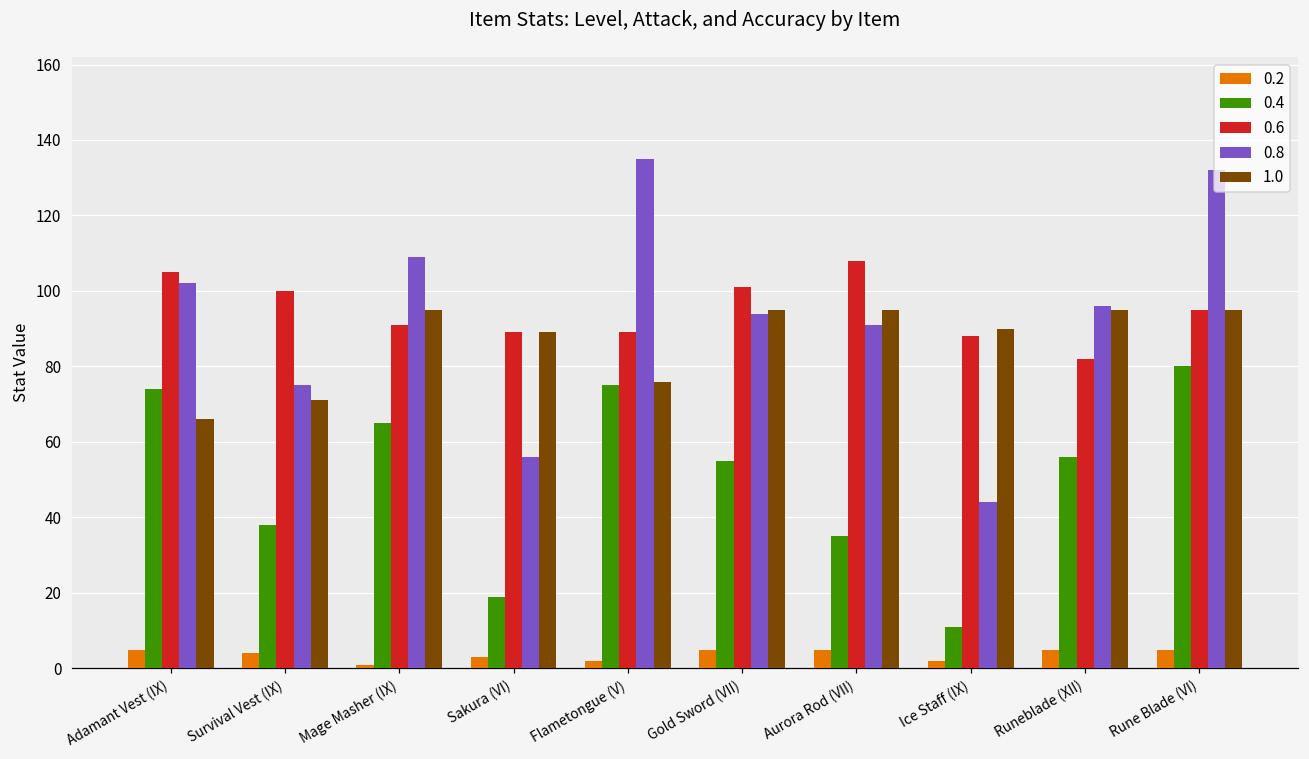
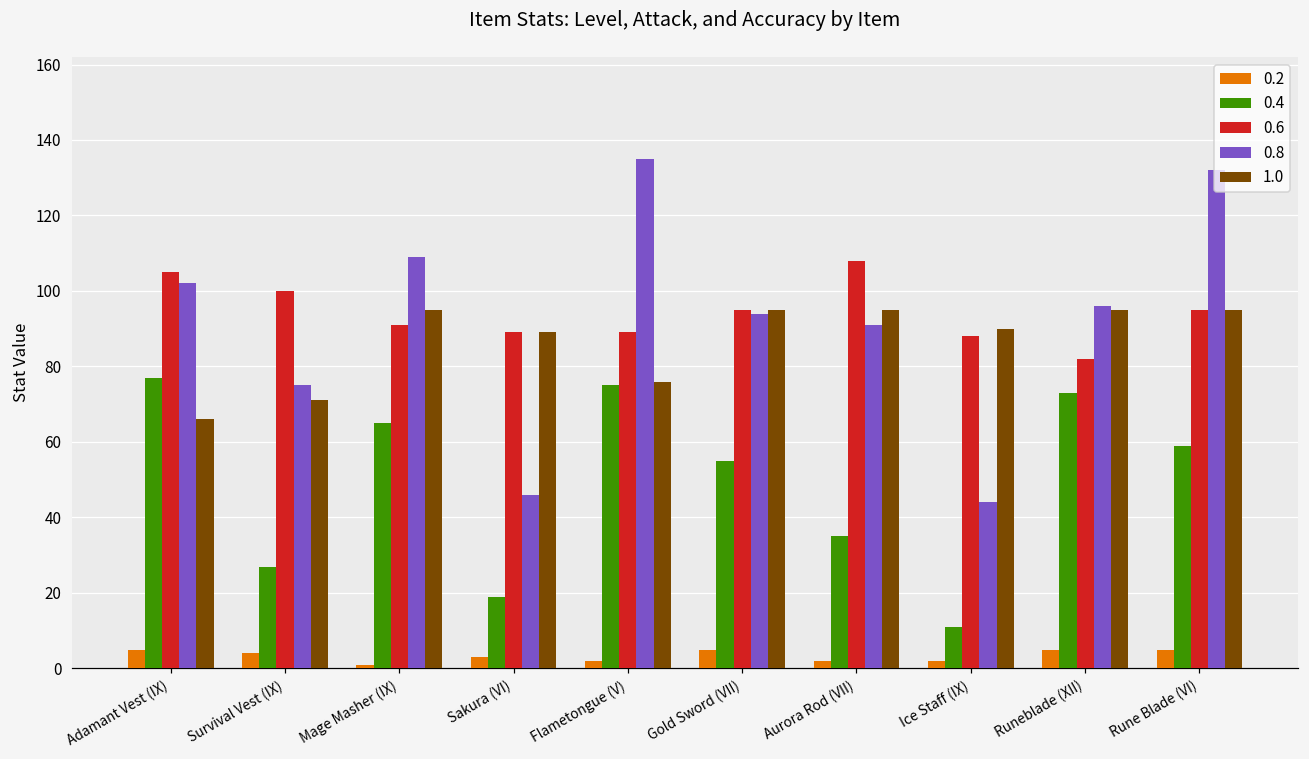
  {
    "0.2": {
      "Adamant Vest (IX)": 5,
      "Survival Vest (IX)": 4,
      "Mage Masher (IX)": 1,
      "Sakura (VI)": 3,
      "Flametongue (V)": 2,
      "Gold Sword (VII)": 5,
-     "Aurora Rod (VII)": 5,
+     "Aurora Rod (VII)": 2,
      "Ice Staff (IX)": 2,
      "Runeblade (XII)": 5,
      "Rune Blade (VI)": 5
    },
    "0.4": {
-     "Adamant Vest (IX)": 74,
-     "Survival Vest (IX)": 38,
+     "Adamant Vest (IX)": 77,
+     "Survival Vest (IX)": 27,
      "Mage Masher (IX)": 65,
      "Sakura (VI)": 19,
      "Flametongue (V)": 75,
      "Gold Sword (VII)": 55,
      "Aurora Rod (VII)": 35,
      "Ice Staff (IX)": 11,
-     "Runeblade (XII)": 56,
-     "Rune Blade (VI)": 80
+     "Runeblade (XII)": 73,
+     "Rune Blade (VI)": 59
    },
    "0.6": {
      "Adamant Vest (IX)": 105,
      "Survival Vest (IX)": 100,
      "Mage Masher (IX)": 91,
      "Sakura (VI)": 89,
      "Flametongue (V)": 89,
-     "Gold Sword (VII)": 101,
+     "Gold Sword (VII)": 95,
      "Aurora Rod (VII)": 108,
      "Ice Staff (IX)": 88,
      "Runeblade (XII)": 82,
      "Rune Blade (VI)": 95
    },
    "0.8": {
      "Adamant Vest (IX)": 102,
      "Survival Vest (IX)": 75,
      "Mage Masher (IX)": 109,
-     "Sakura (VI)": 56,
+     "Sakura (VI)": 46,
      "Flametongue (V)": 135,
      "Gold Sword (VII)": 94,
      "Aurora Rod (VII)": 91,
      "Ice Staff (IX)": 44,
      "Runeblade (XII)": 96
    },
    "1.0": {
      "Adamant Vest (IX)": 66,
      "Survival Vest (IX)": 71,
      "Mage Masher (IX)": 95,
      "Sakura (VI)": 89,
      "Flametongue (V)": 76,
      "Gold Sword (VII)": 95,
      "Aurora Rod (VII)": 95,
      "Ice Staff (IX)": 90,
      "Runeblade (XII)": 95,
      "Rune Blade (VI)": 95
    }
  }
